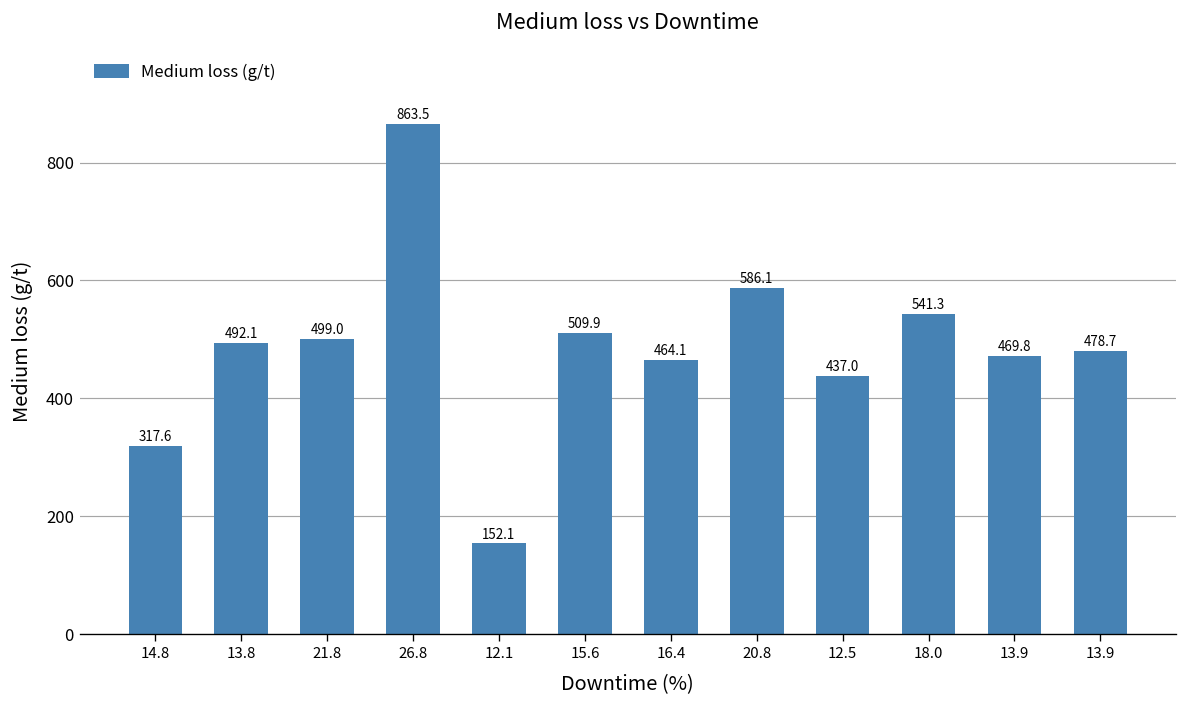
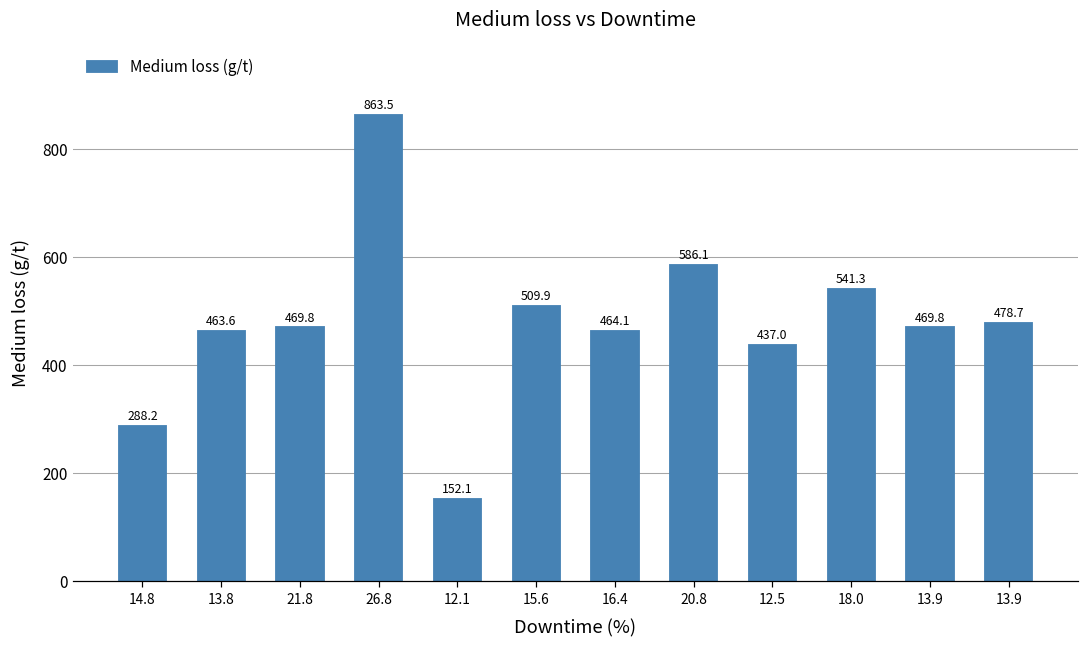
  {
-   "14.8": 317.6,
-   "13.8": 492.1,
-   "21.8": 499.0,
+   "14.8": 288.2,
+   "13.8": 463.6,
+   "21.8": 469.8,
    "26.8": 863.5,
    "12.1": 152.1,
    "15.6": 509.9,
    "16.4": 464.1,
    "20.8": 586.1,
    "12.5": 437.0,
    "18.0": 541.3
  }
